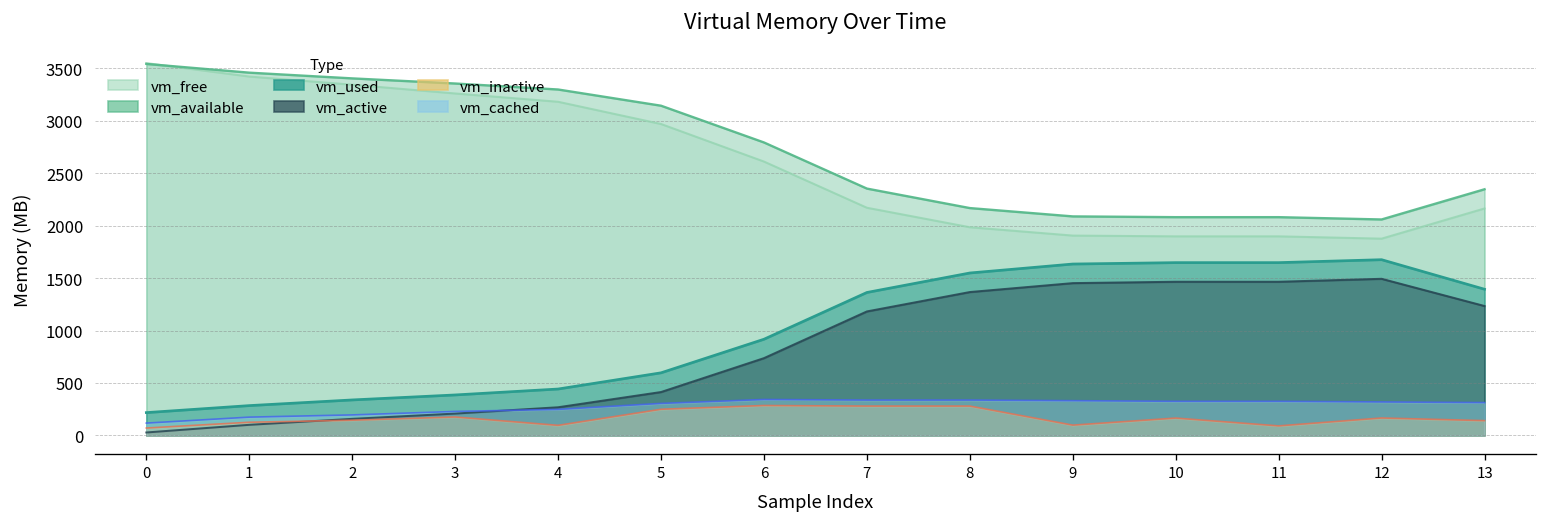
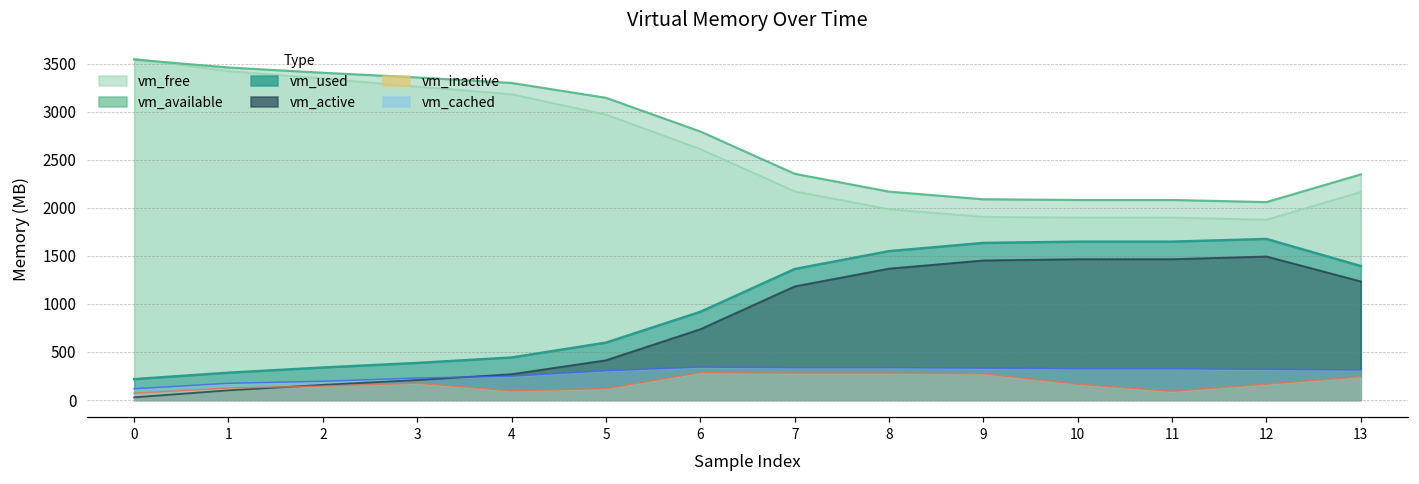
  {
    "vm_inactive": {
      "0": 100,
      "3": 200,
      "4": 100,
-     "5": 200,
+     "5": 100,
      "6": 300,
      "7": 300,
      "8": 300,
-     "9": 100,
+     "9": 300,
      "10": 200,
      "11": 100,
      "12": 200,
-     "13": 100
+     "13": 200
    }
  }
